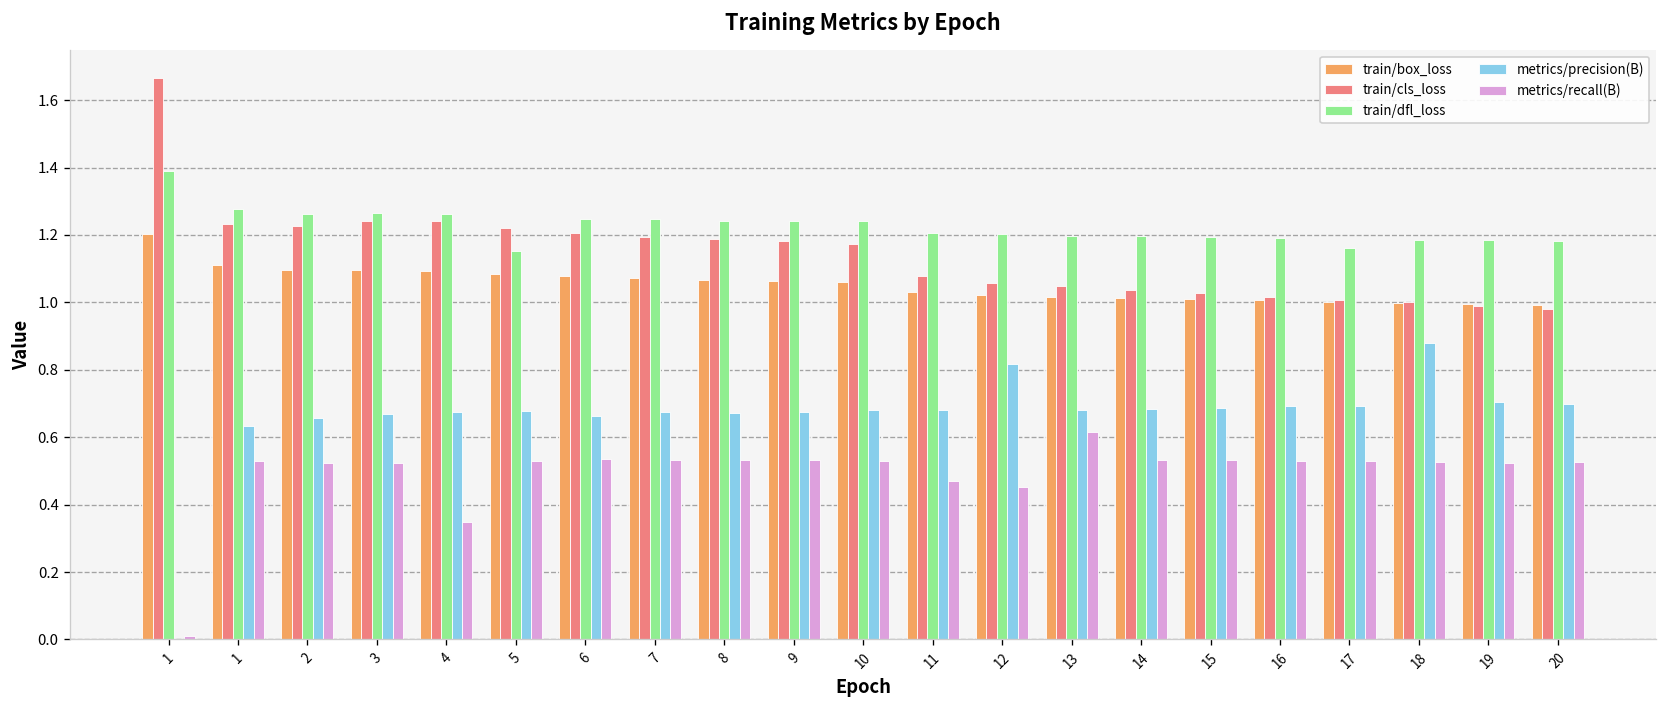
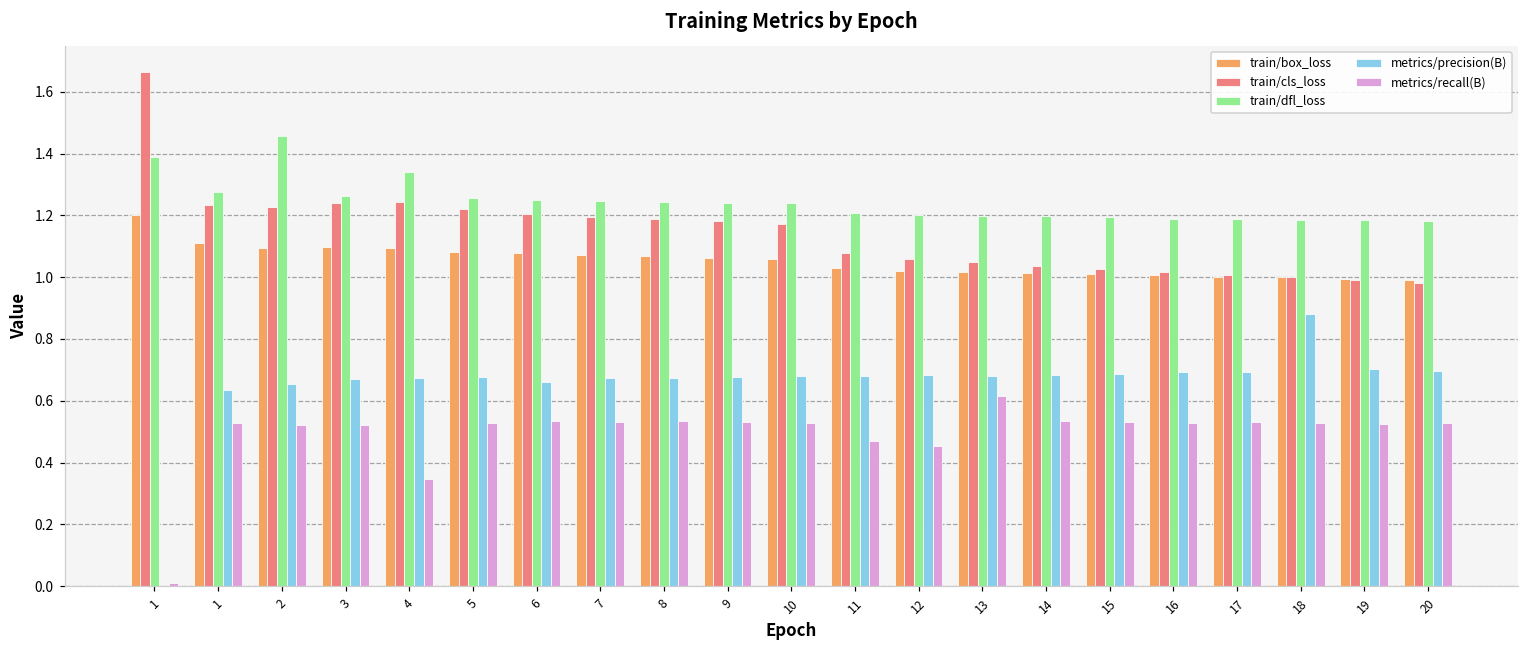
  {
    "train/dfl_loss": {
-     "2": 1.26,
+     "2": 1.46,
      "3": 1.26,
-     "4": 1.26,
-     "5": 1.15,
+     "4": 1.34,
+     "5": 1.26,
      "6": 1.25,
      "7": 1.25,
      "8": 1.24,
      "9": 1.24,
      "10": 1.24,
      "11": 1.21,
      "12": 1.20,
      "13": 1.20,
      "14": 1.20,
      "15": 1.19,
      "16": 1.19,
-     "17": 1.16,
+     "17": 1.19,
      "18": 1.19,
      "19": 1.18,
      "20": 1.18
    },
    "metrics/precision(B)": {
      "2": 0.66,
      "3": 0.67,
      "4": 0.68,
      "5": 0.68,
      "6": 0.66,
      "7": 0.67,
      "8": 0.67,
      "9": 0.68,
      "10": 0.68,
      "11": 0.68,
-     "12": 0.82,
+     "12": 0.68,
      "13": 0.68,
      "14": 0.68,
      "15": 0.69,
      "16": 0.69,
      "17": 0.69,
      "18": 0.88,
      "19": 0.70,
      "20": 0.70
    },
    "metrics/recall(B)": {
      "2": 0.52,
      "3": 0.52,
      "4": 0.35,
      "5": 0.53,
      "6": 0.53,
      "7": 0.53,
      "8": 0.53,
      "9": 0.53,
      "10": 0.53,
      "11": 0.47,
      "12": 0.45,
      "13": 0.62,
      "14": 0.53,
      "15": 0.53,
      "16": 0.53,
      "17": 0.53,
      "18": 0.53,
      "19": 0.52,
      "20": 0.53
    }
  }
